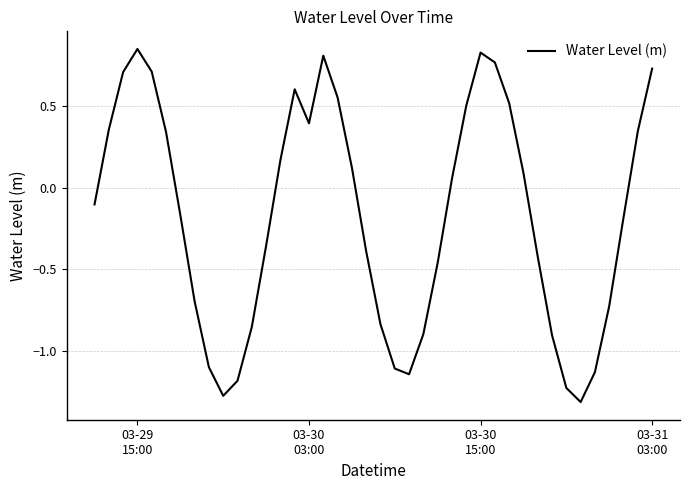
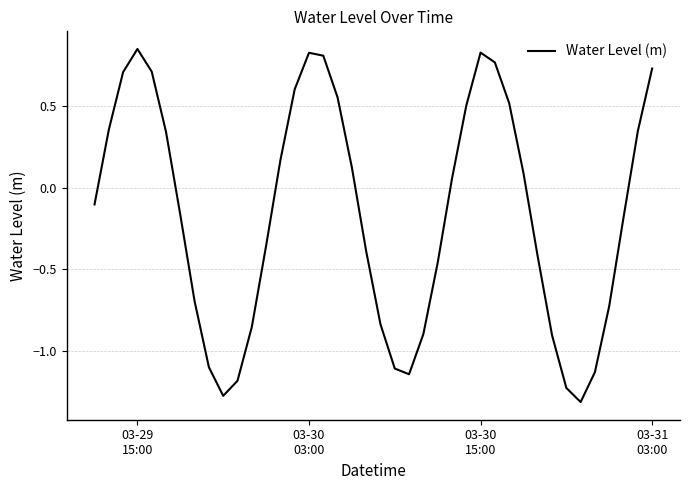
  {
    "03-29 15:00": 0.85,
-   "03-30 03:00": 0.39,
+   "03-30 03:00": 0.83,
    "03-30 15:00": 0.83,
    "03-31 03:00": 0.73
  }
